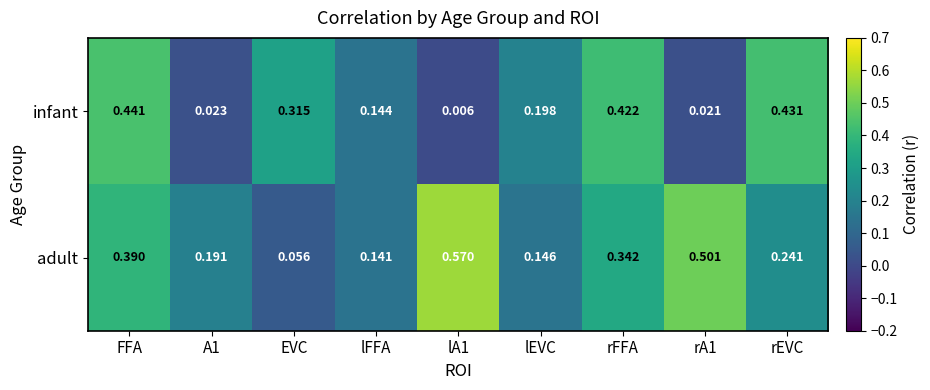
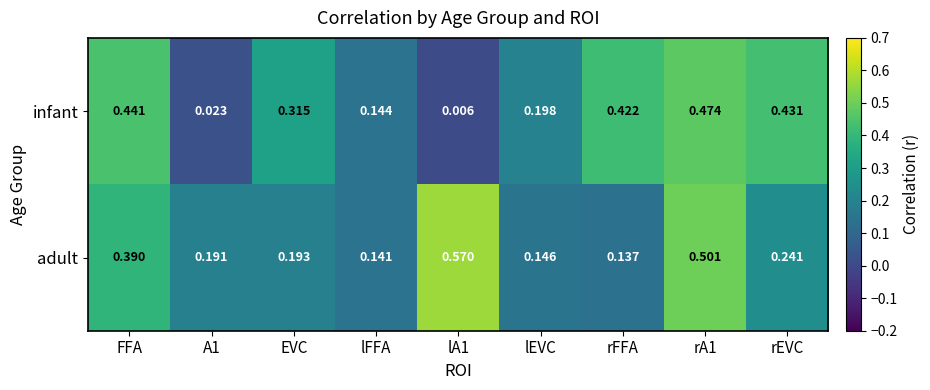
  {
    "infant": {
      "FFA": 0.441,
      "A1": 0.023,
      "EVC": 0.315,
      "lFFA": 0.144,
      "lA1": 0.006,
      "lEVC": 0.198,
      "rFFA": 0.422,
-     "rA1": 0.021,
+     "rA1": 0.474,
      "rEVC": 0.431
    },
    "adult": {
      "FFA": 0.390,
      "A1": 0.191,
-     "EVC": 0.056,
+     "EVC": 0.193,
      "lFFA": 0.141,
      "lA1": 0.570,
      "lEVC": 0.146,
-     "rFFA": 0.342,
+     "rFFA": 0.137,
      "rA1": 0.501,
      "rEVC": 0.241
    }
  }
